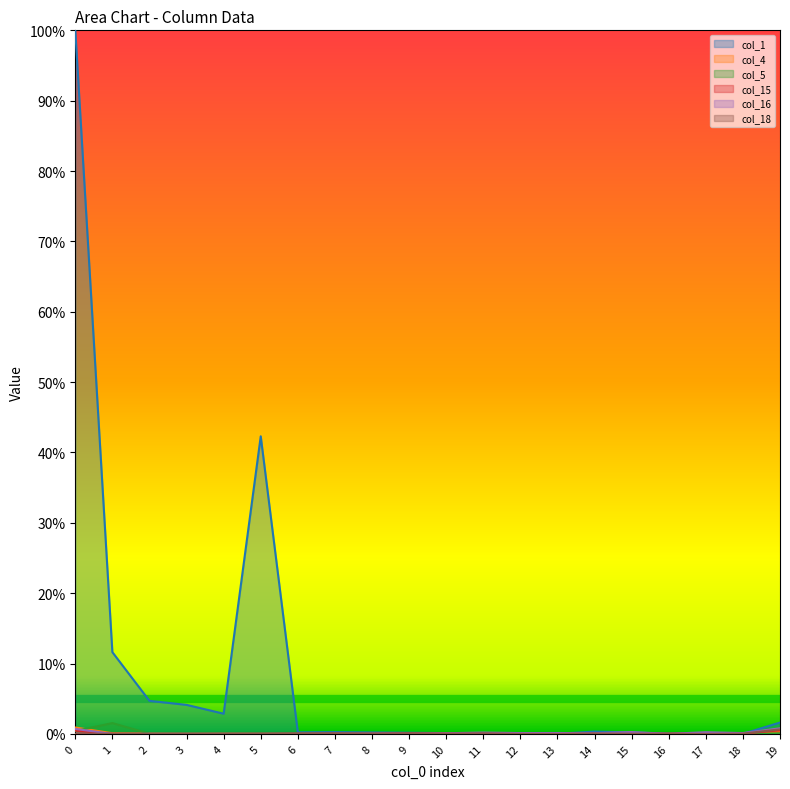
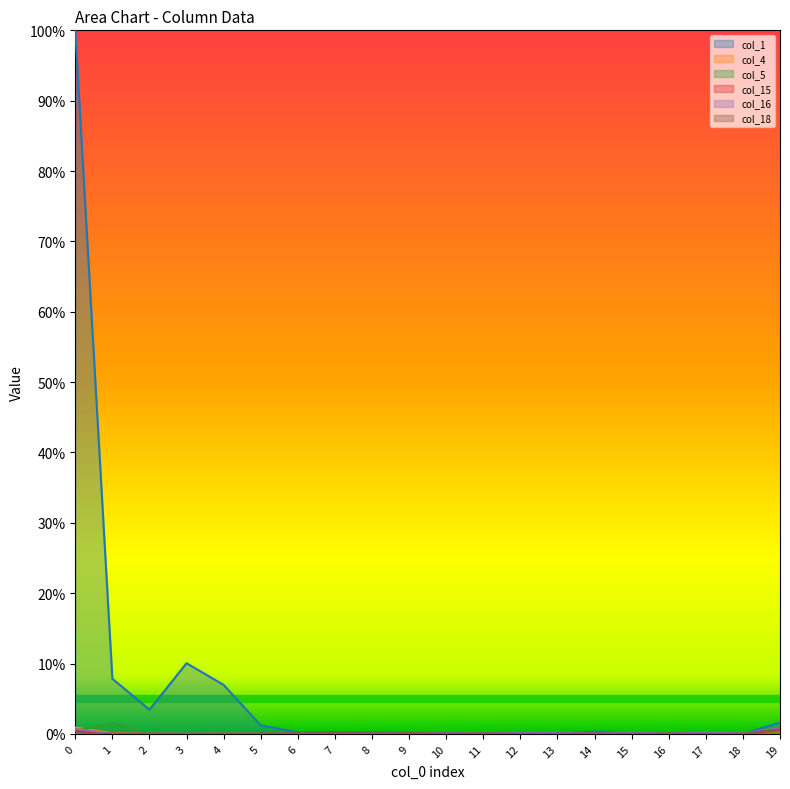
  {
    "col_1": {
      "0": "100%",
-     "1": "12%",
-     "2": "5%",
-     "3": "4%",
-     "4": "3%",
-     "5": "42%",
+     "1": "8%",
+     "2": "3%",
+     "3": "10%",
+     "4": "7%",
+     "5": "1%",
      "19": "2%"
    },
    "col_5": {
      "1": "2%"
    }
  }
